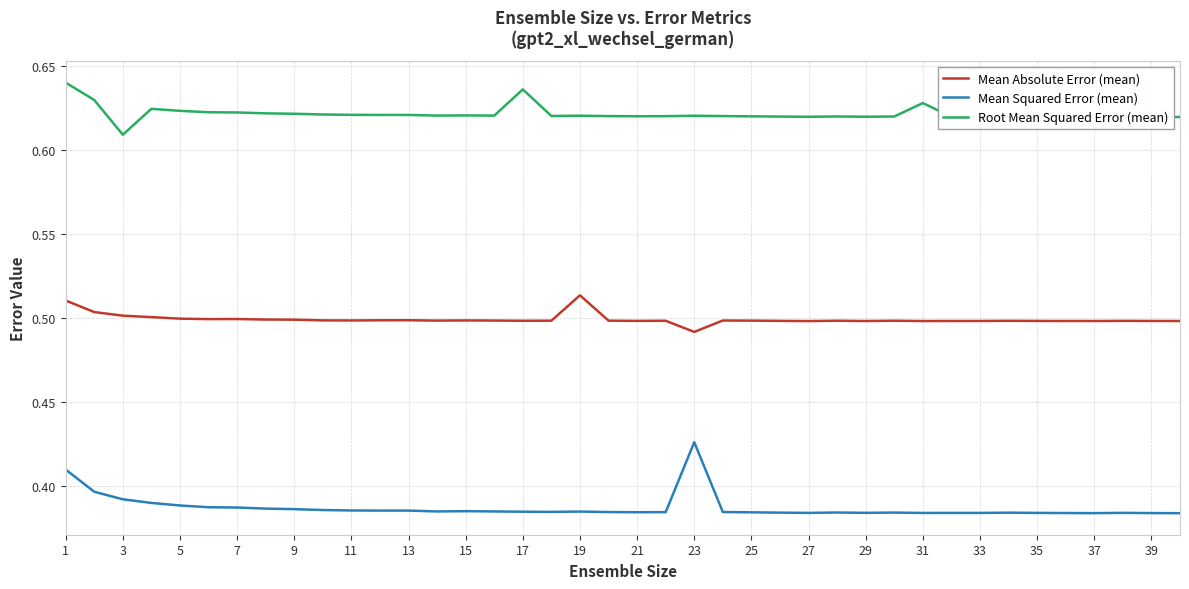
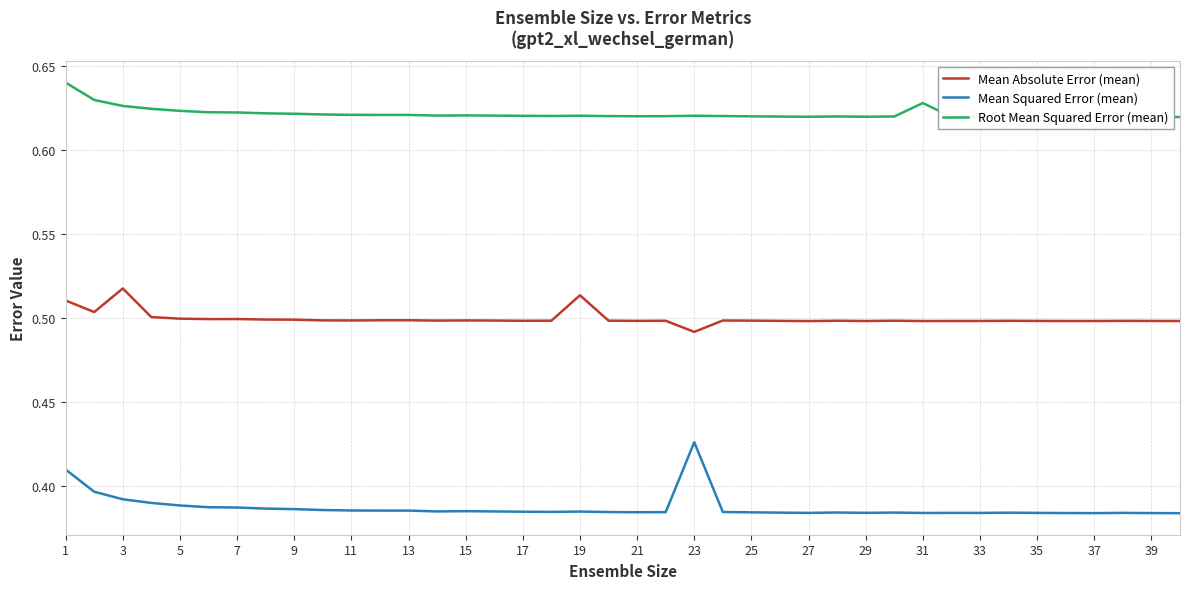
  {
    "Mean Absolute Error (mean)": {
      "1": 0.510,
-     "3": 0.501,
+     "3": 0.517,
      "5": 0.499,
      "7": 0.499,
      "9": 0.499,
      "11": 0.498,
      "13": 0.499,
      "15": 0.498,
      "17": 0.498,
      "19": 0.513,
      "21": 0.498,
      "23": 0.492,
      "25": 0.498,
      "27": 0.498,
      "29": 0.498,
      "31": 0.498,
      "33": 0.498,
      "35": 0.498,
      "37": 0.498,
      "39": 0.498
    },
    "Mean Squared Error (mean)": {
      "1": 0.410,
      "3": 0.392,
      "5": 0.388,
      "7": 0.387,
      "9": 0.386,
      "11": 0.385,
      "13": 0.385,
      "15": 0.385,
      "17": 0.385,
      "19": 0.385,
      "21": 0.384,
      "23": 0.426,
      "25": 0.384,
      "27": 0.384,
      "29": 0.384,
      "31": 0.384,
      "33": 0.384,
      "35": 0.384,
      "37": 0.384,
      "39": 0.384
    },
    "Root Mean Squared Error (mean)": {
      "1": 0.640,
-     "3": 0.609,
+     "3": 0.626,
      "5": 0.623,
      "7": 0.622,
      "9": 0.621,
      "11": 0.621,
      "13": 0.621,
      "15": 0.620,
-     "17": 0.636,
+     "17": 0.620,
      "19": 0.620,
      "21": 0.620,
      "23": 0.620,
      "25": 0.620,
      "27": 0.620,
      "29": 0.620,
      "31": 0.628
    }
  }
